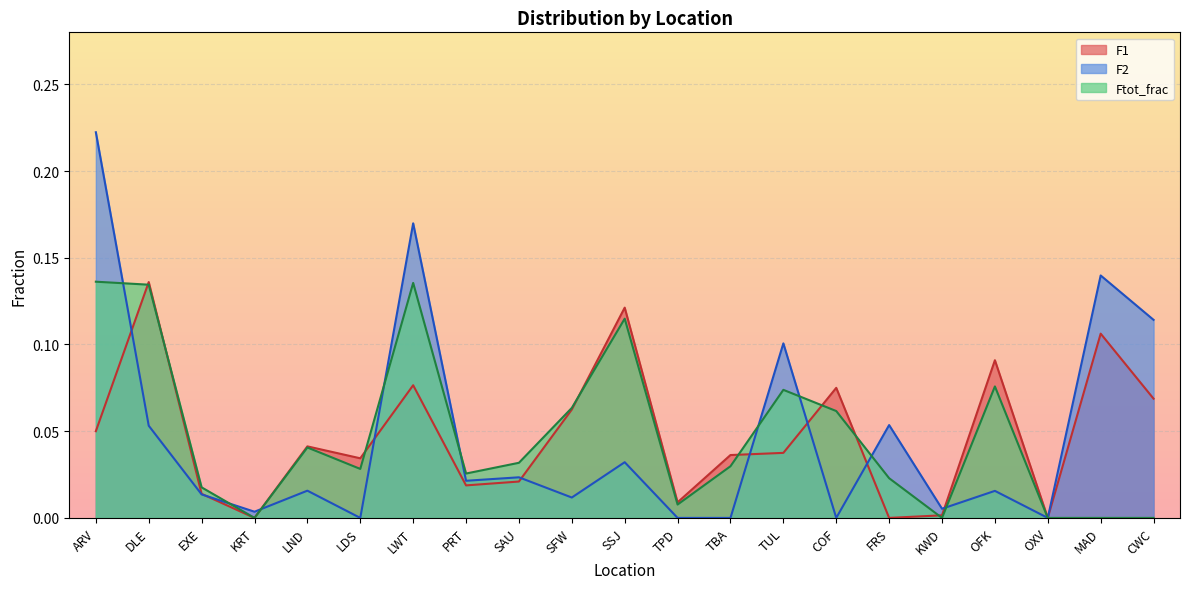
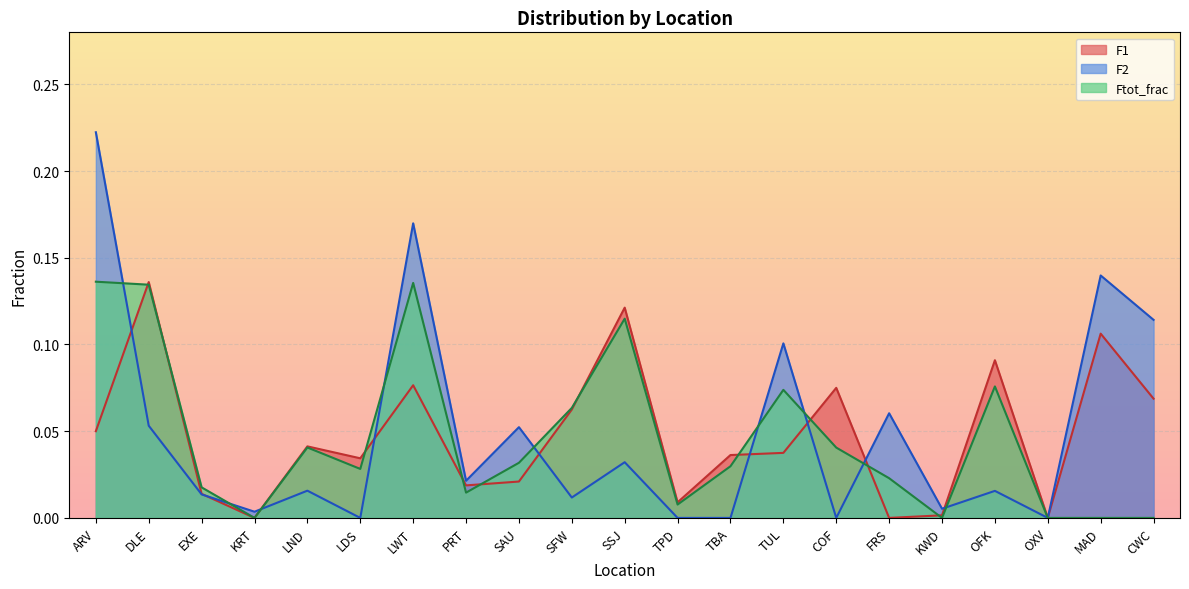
  {
    "F1": {
      "ARV": 0.050,
      "DLE": 0.136,
      "LDS": 0.034,
      "LWT": 0.077,
      "PRT": 0.019,
      "SAU": 0.021,
      "SSJ": 0.121,
      "TBA": 0.036,
      "TUL": 0.038,
      "COF": 0.075,
      "FRS": 0.000,
      "KWD": 0.002,
      "OFK": 0.091,
      "MAD": 0.106,
      "CWC": 0.069
    },
    "F2": {
      "ARV": 0.222,
      "DLE": 0.053,
      "KRT": 0.004,
      "LND": 0.016,
      "LDS": 0.000,
      "LWT": 0.170,
      "PRT": 0.021,
-     "SAU": 0.023,
+     "SAU": 0.052,
      "SFW": 0.012,
      "SSJ": 0.032,
      "TPD": 0.000,
      "TBA": 0.000,
      "TUL": 0.101,
      "COF": 0.000,
-     "FRS": 0.054,
+     "FRS": 0.060,
      "KWD": 0.005,
      "OFK": 0.016,
      "MAD": 0.140,
      "CWC": 0.114
    },
    "Ftot_frac": {
      "ARV": 0.136,
      "DLE": 0.134,
      "EXE": 0.018,
      "LDS": 0.028,
      "LWT": 0.135,
-     "PRT": 0.026,
+     "PRT": 0.015,
      "SAU": 0.032,
      "SSJ": 0.115,
      "TBA": 0.030,
      "TUL": 0.074,
-     "COF": 0.062,
+     "COF": 0.041,
      "FRS": 0.023,
      "KWD": 0.000,
      "OFK": 0.076,
      "MAD": 0.000,
      "CWC": 0.000
    }
  }
